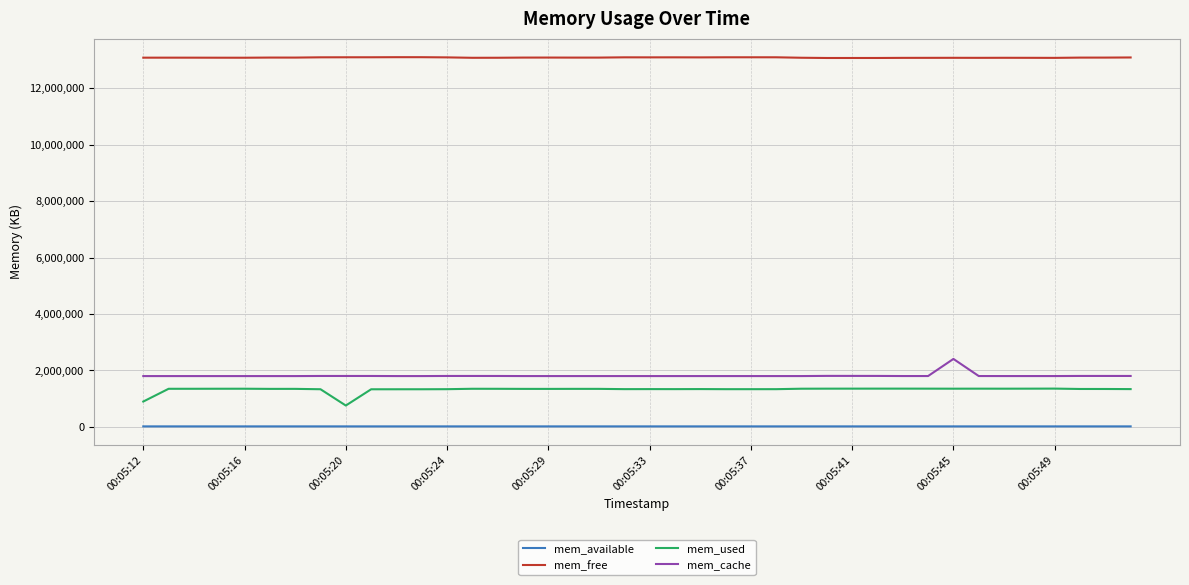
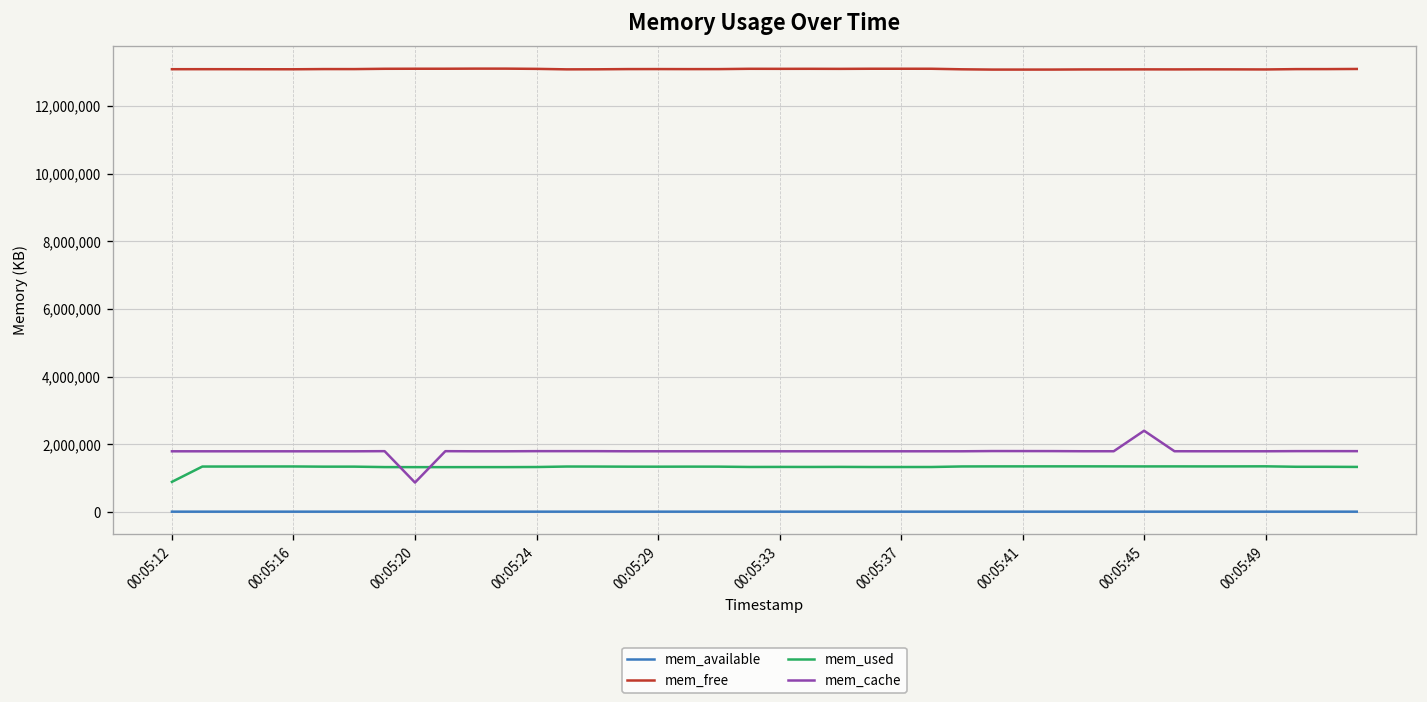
  {
    "mem_available": {
      "00:05:12": "0",
      "00:05:16": "0",
      "00:05:20": "0",
      "00:05:24": "0",
      "00:05:29": "0",
      "00:05:33": "0",
      "00:05:37": "0",
      "00:05:41": "0",
      "00:05:45": "0",
      "00:05:49": "0"
    },
    "mem_free": {
      "00:05:12": "13,100,000",
      "00:05:16": "13,100,000",
      "00:05:20": "13,100,000",
      "00:05:24": "13,100,000",
      "00:05:29": "13,100,000",
      "00:05:33": "13,100,000",
      "00:05:37": "13,100,000",
      "00:05:41": "13,100,000",
      "00:05:45": "13,100,000",
      "00:05:49": "13,100,000"
    },
    "mem_used": {
      "00:05:12": "900,000",
      "00:05:16": "1,300,000",
-     "00:05:20": "800,000",
+     "00:05:20": "1,300,000",
      "00:05:24": "1,300,000",
      "00:05:29": "1,300,000",
      "00:05:33": "1,300,000",
      "00:05:37": "1,300,000",
      "00:05:41": "1,400,000",
      "00:05:45": "1,400,000",
      "00:05:49": "1,400,000"
    },
    "mem_cache": {
      "00:05:12": "1,800,000",
      "00:05:16": "1,800,000",
-     "00:05:20": "1,800,000",
+     "00:05:20": "900,000",
      "00:05:24": "1,800,000",
      "00:05:29": "1,800,000",
      "00:05:33": "1,800,000",
      "00:05:37": "1,800,000",
      "00:05:41": "1,800,000",
      "00:05:45": "2,400,000",
      "00:05:49": "1,800,000"
    }
  }
